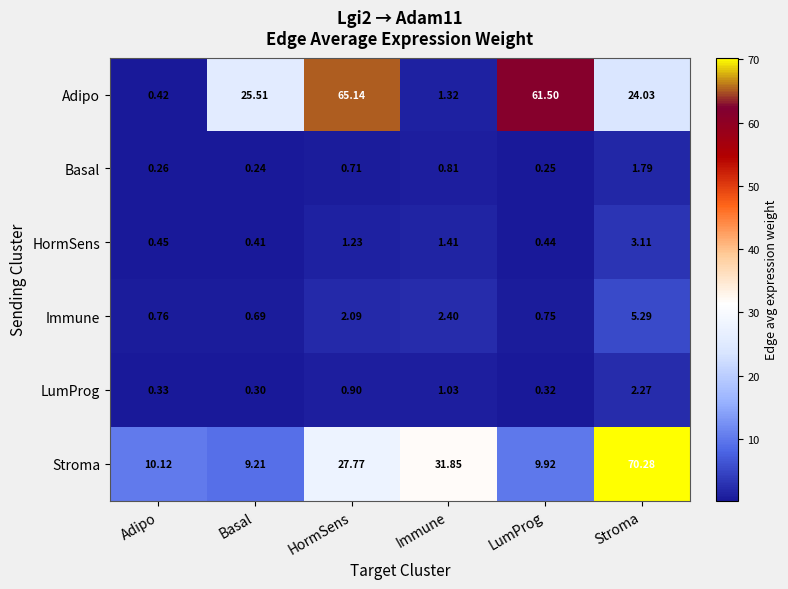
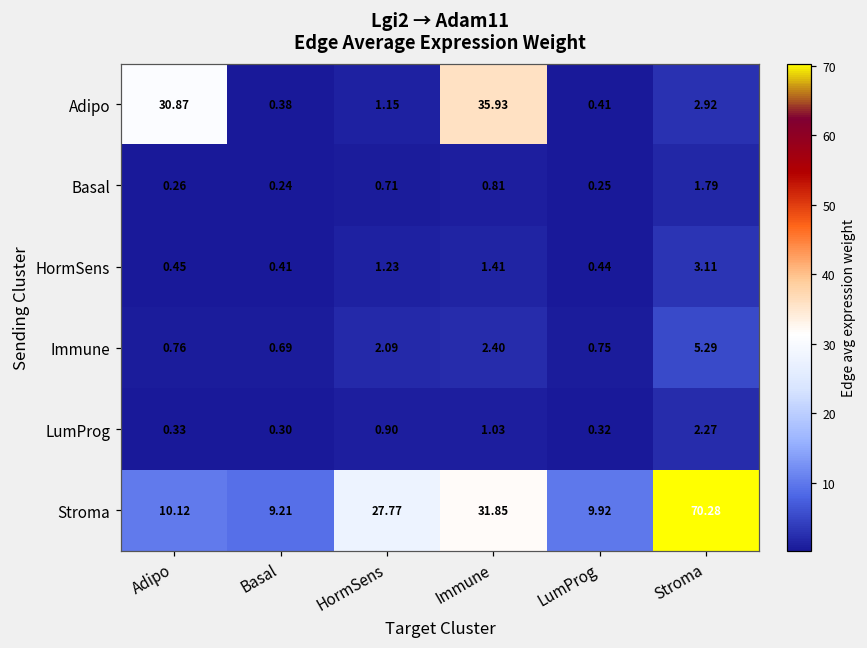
  {
    "Adipo": {
-     "Adipo": 0.42,
-     "Basal": 25.51,
-     "HormSens": 65.14,
-     "Immune": 1.32,
-     "LumProg": 61.50,
-     "Stroma": 24.03
+     "Adipo": 30.87,
+     "Basal": 0.38,
+     "HormSens": 1.15,
+     "Immune": 35.93,
+     "LumProg": 0.41,
+     "Stroma": 2.92
    },
    "Basal": {
      "Adipo": 0.26,
      "Basal": 0.24,
      "HormSens": 0.71,
      "Immune": 0.81,
      "LumProg": 0.25,
      "Stroma": 1.79
    },
    "HormSens": {
      "Adipo": 0.45,
      "Basal": 0.41,
      "HormSens": 1.23,
      "Immune": 1.41,
      "LumProg": 0.44,
      "Stroma": 3.11
    },
    "Immune": {
      "Adipo": 0.76,
      "Basal": 0.69,
      "HormSens": 2.09,
      "Immune": 2.40,
      "LumProg": 0.75,
      "Stroma": 5.29
    },
    "LumProg": {
      "Adipo": 0.33,
      "Basal": 0.30,
      "HormSens": 0.90,
      "Immune": 1.03,
      "LumProg": 0.32,
      "Stroma": 2.27
    },
    "Stroma": {
      "Adipo": 10.12,
      "Basal": 9.21,
      "HormSens": 27.77,
      "Immune": 31.85,
      "LumProg": 9.92,
      "Stroma": 70.28
    }
  }
